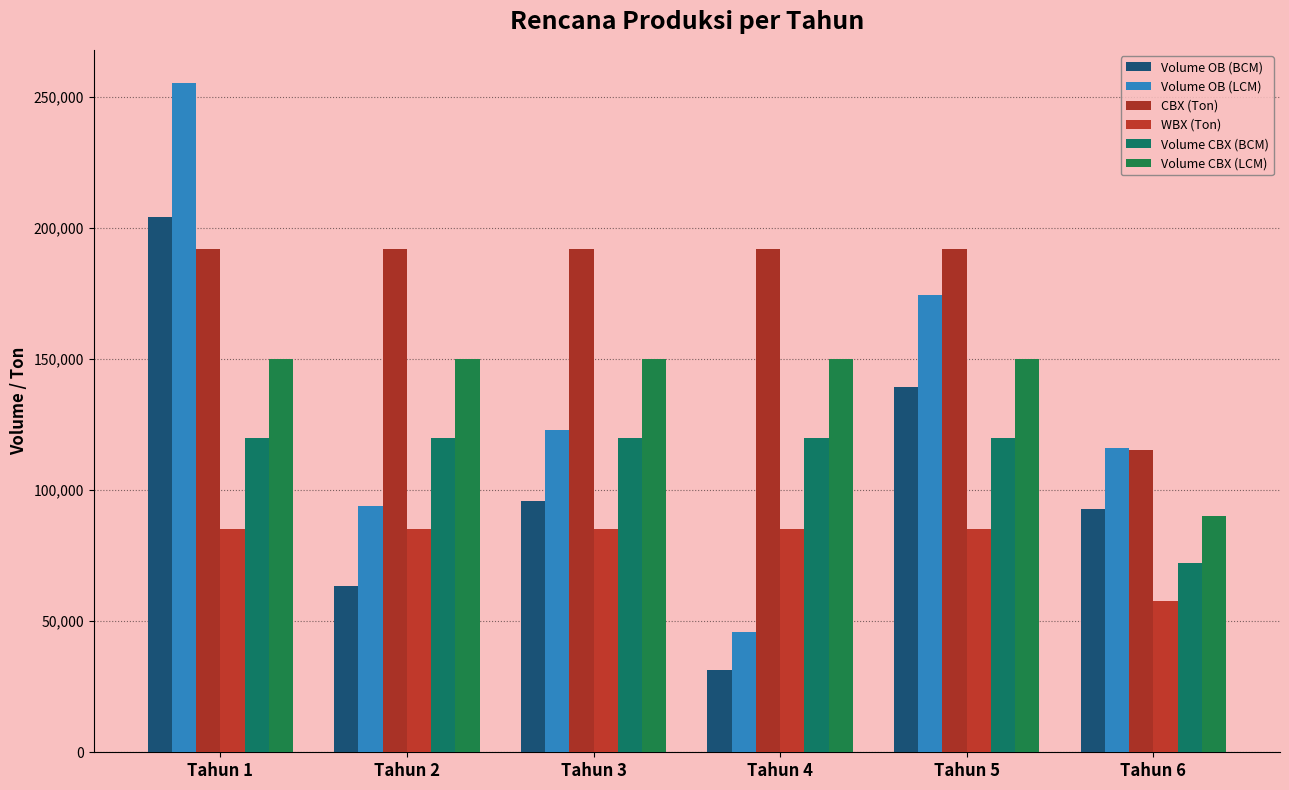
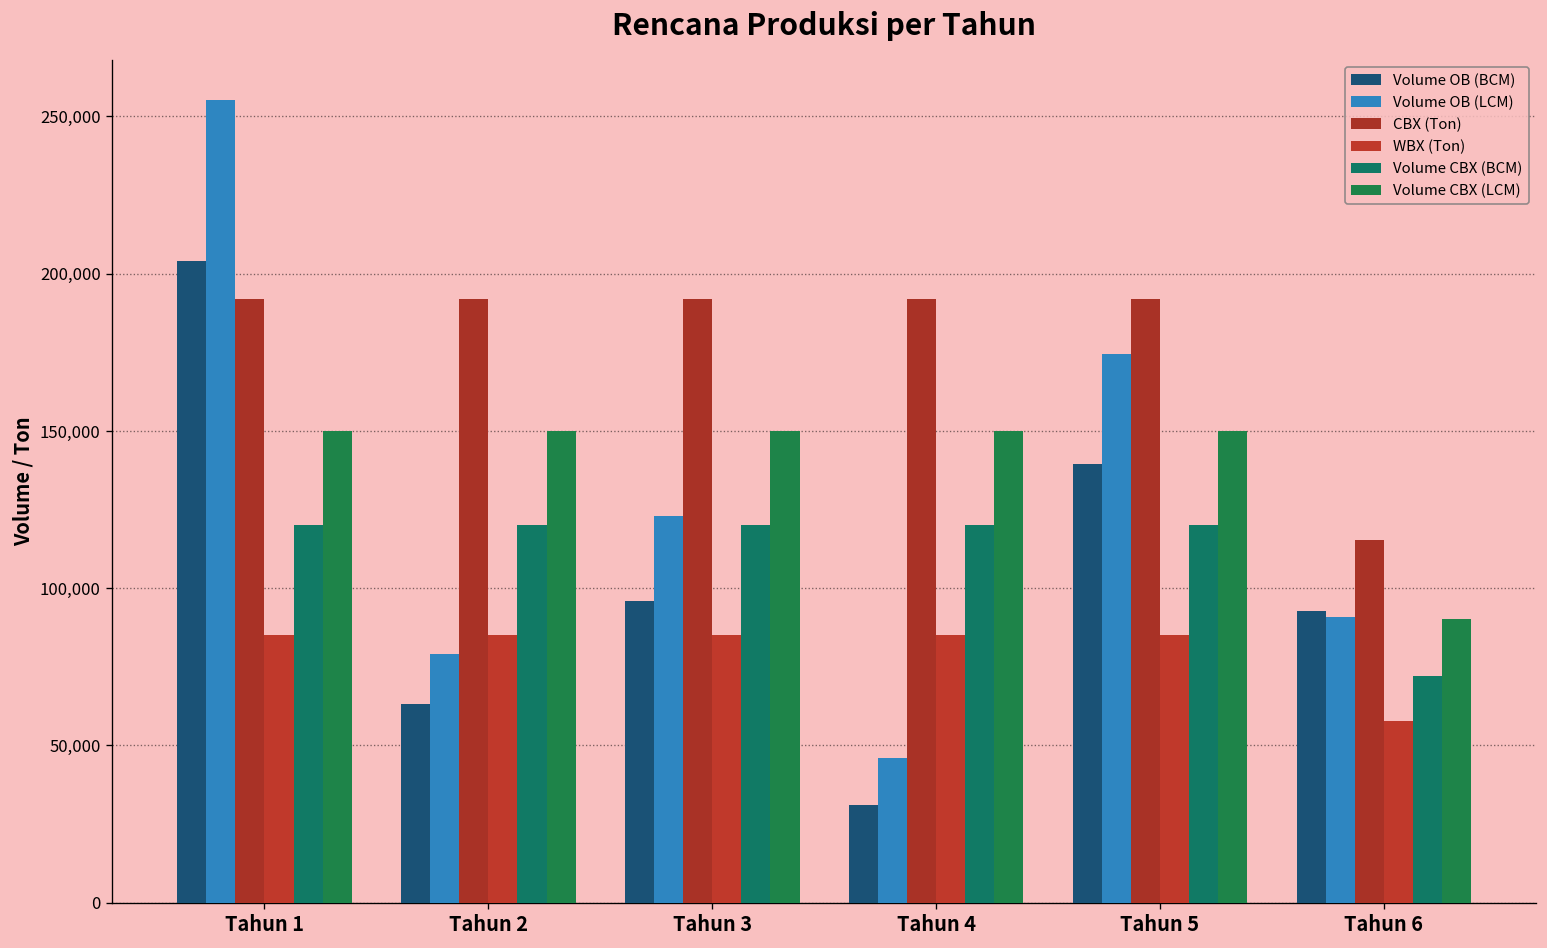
  {
    "Volume OB (LCM)": {
      "Tahun 1": "255,000",
-     "Tahun 2": "94,000",
+     "Tahun 2": "79,000",
      "Tahun 3": "123,000",
      "Tahun 4": "46,000",
      "Tahun 5": "174,000",
-     "Tahun 6": "116,000"
+     "Tahun 6": "91,000"
    }
  }
